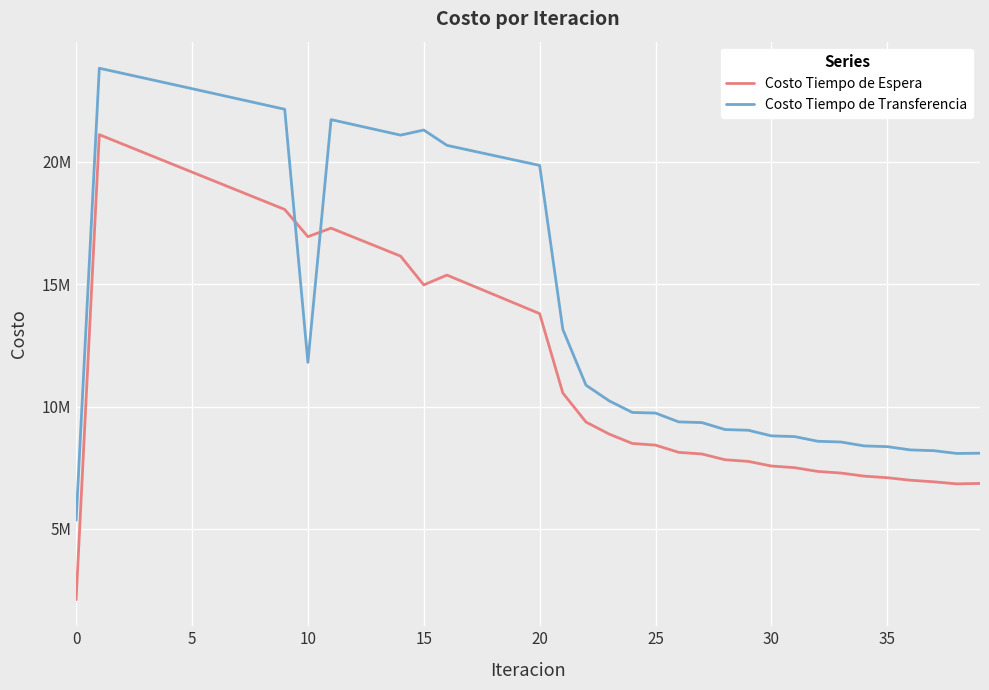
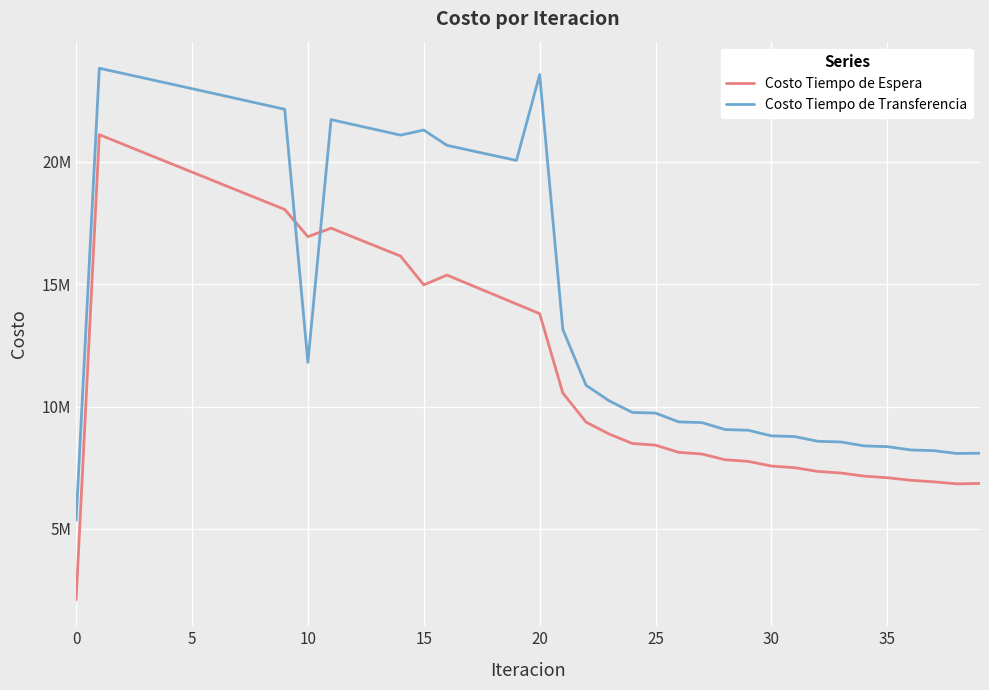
  {
    "Costo Tiempo de Espera": {
      "0": 2100000,
      "5": 19600000,
      "10": 16900000,
      "15": 15000000,
      "20": 13800000,
      "25": 8400000,
      "30": 7600000,
      "35": 7100000
    },
    "Costo Tiempo de Transferencia": {
      "0": 5400000,
      "5": 23000000,
      "10": 11800000,
      "15": 21300000,
-     "20": 19900000,
+     "20": 23600000,
      "25": 9700000,
      "30": 8800000,
      "35": 8400000
    }
  }
